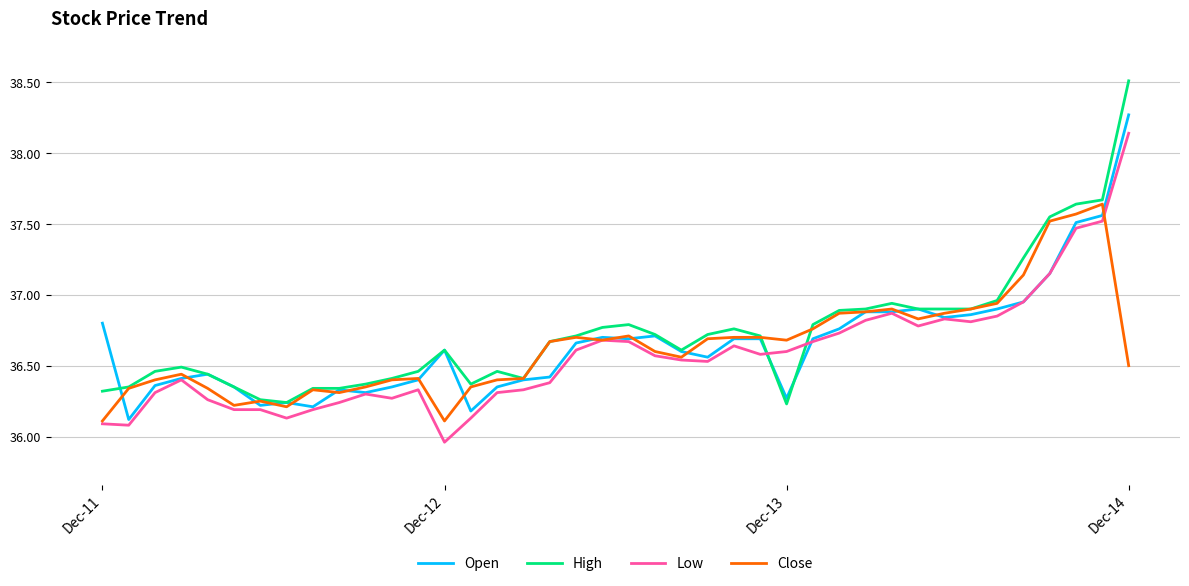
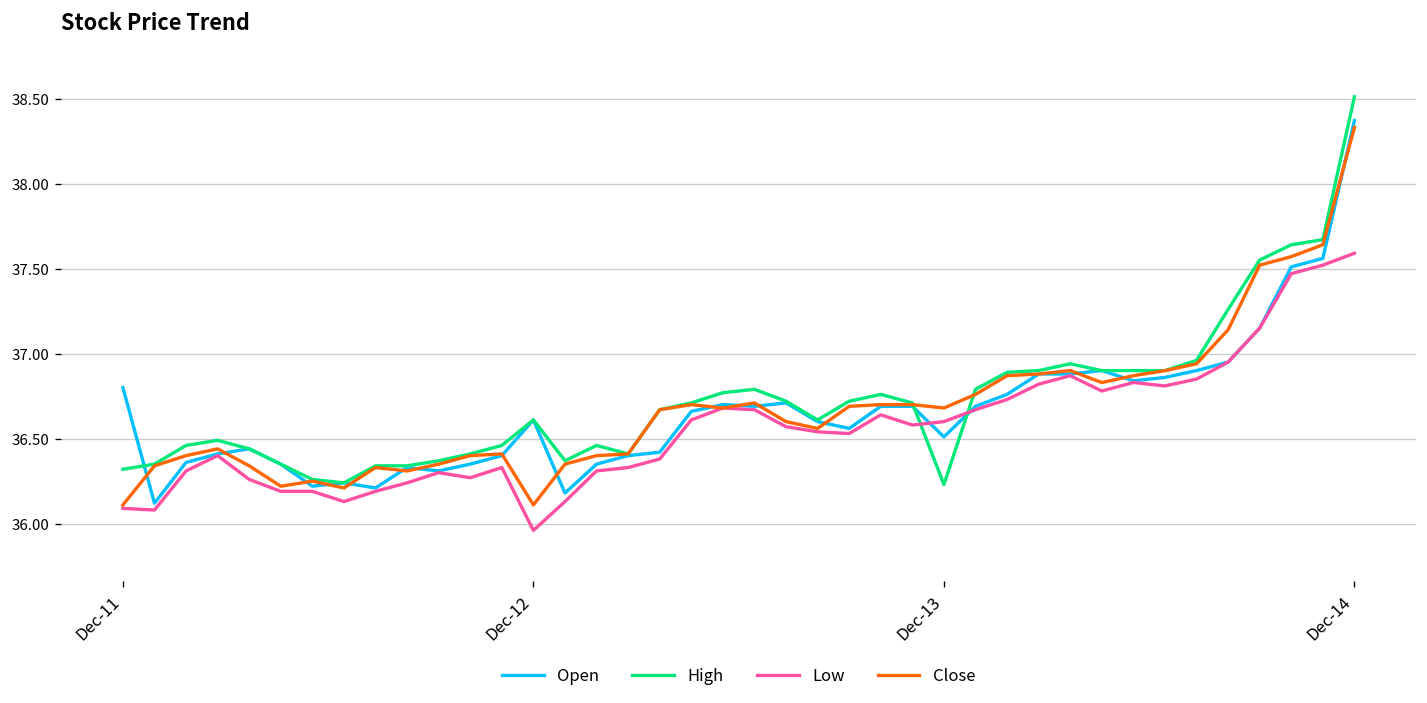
  {
    "Open": {
      "Dec-11": 36.80,
-     "Dec-13": 36.27,
-     "Dec-14": 38.27
+     "Dec-13": 36.51,
+     "Dec-14": 38.37
    },
    "High": {
      "Dec-11": 36.32,
      "Dec-13": 36.23,
      "Dec-14": 38.51
    },
    "Low": {
      "Dec-11": 36.09,
      "Dec-12": 35.96,
      "Dec-13": 36.60,
-     "Dec-14": 38.14
+     "Dec-14": 37.59
    },
    "Close": {
      "Dec-11": 36.11,
      "Dec-12": 36.11,
      "Dec-13": 36.68,
-     "Dec-14": 36.50
+     "Dec-14": 38.33
    }
  }
